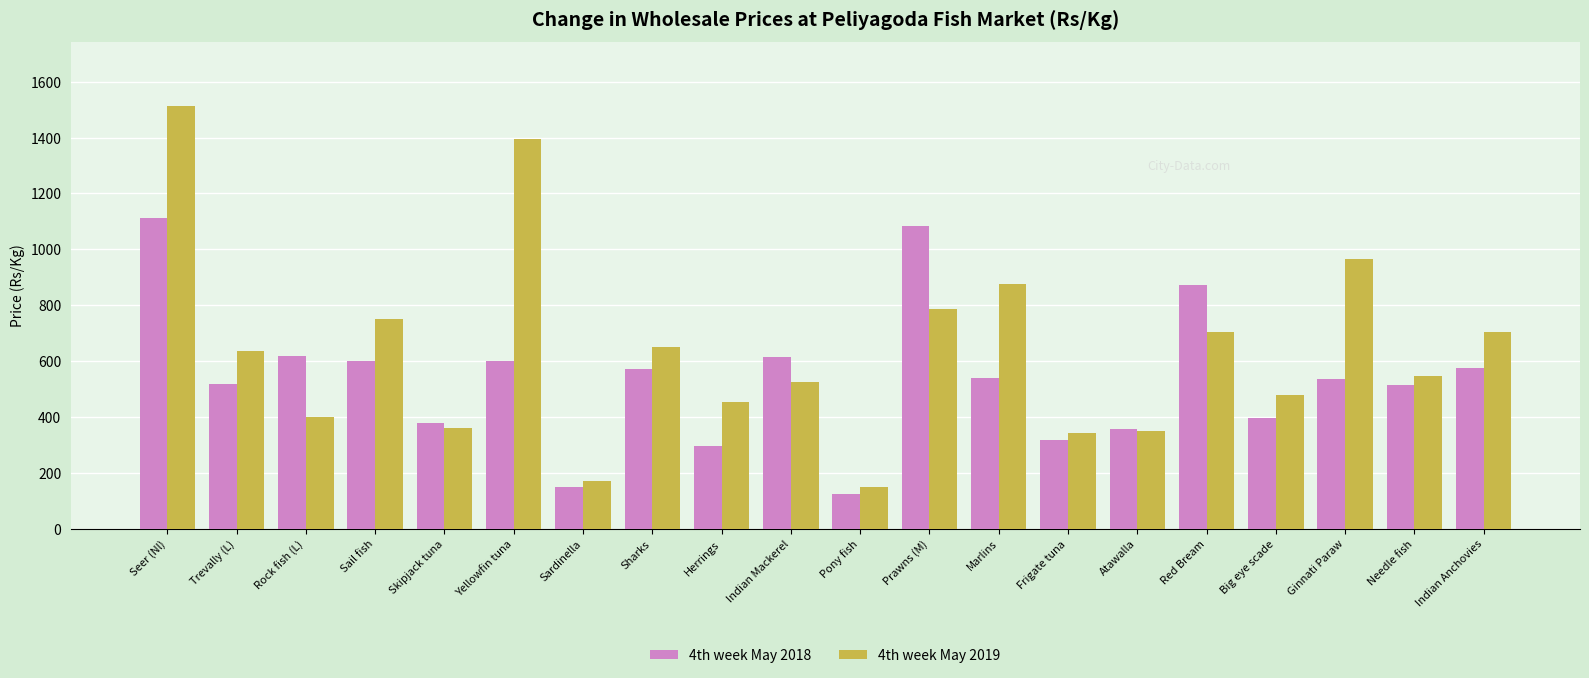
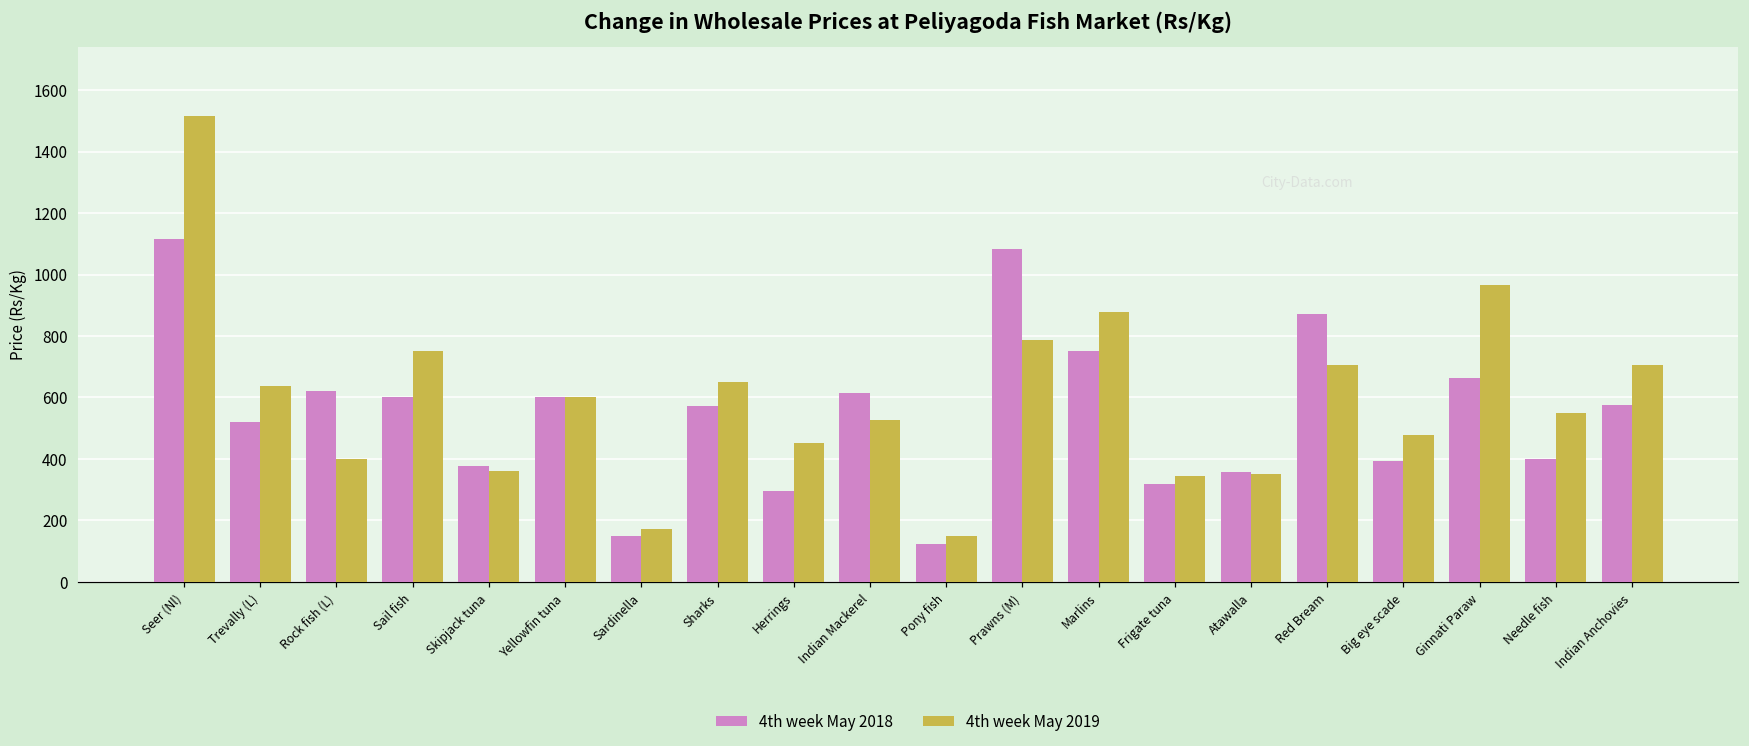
  {
    "4th week May 2018": {
      "Seer (Nl)": 1110,
      "Trevally (L)": 520,
      "Rock fish (L)": 620,
      "Sail fish": 600,
      "Skipjack tuna": 380,
      "Yellowfin tuna": 600,
      "Sardinella": 150,
      "Sharks": 570,
      "Herrings": 300,
      "Indian Mackerel": 620,
      "Pony fish": 130,
      "Prawns (M)": 1080,
-     "Marlins": 540,
+     "Marlins": 750,
      "Frigate tuna": 320,
      "Atawalla": 360,
      "Red Bream": 870,
      "Big eye scade": 400,
-     "Ginnati Paraw": 540,
-     "Needle fish": 510,
+     "Ginnati Paraw": 660,
+     "Needle fish": 400,
      "Indian Anchovies": 580
    },
    "4th week May 2019": {
      "Seer (Nl)": 1510,
      "Trevally (L)": 640,
      "Rock fish (L)": 400,
      "Sail fish": 750,
      "Skipjack tuna": 360,
-     "Yellowfin tuna": 1390,
+     "Yellowfin tuna": 600,
      "Sardinella": 170,
      "Sharks": 650,
      "Herrings": 450,
      "Indian Mackerel": 530,
      "Pony fish": 150,
      "Prawns (M)": 790,
      "Marlins": 880,
      "Frigate tuna": 340,
      "Atawalla": 350,
      "Red Bream": 710,
      "Big eye scade": 480,
      "Ginnati Paraw": 970,
      "Needle fish": 550,
      "Indian Anchovies": 710
    }
  }
